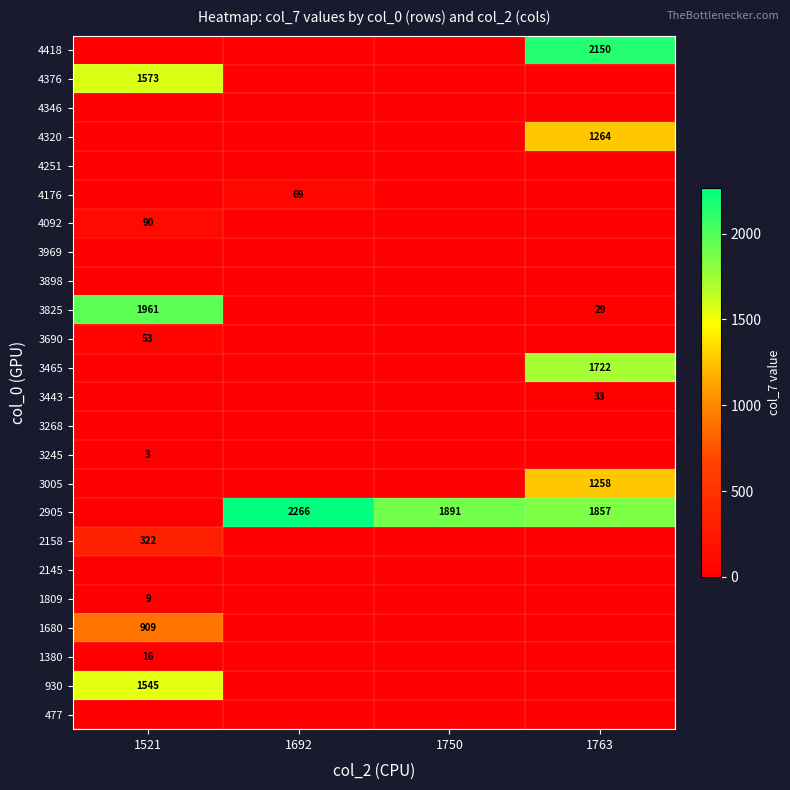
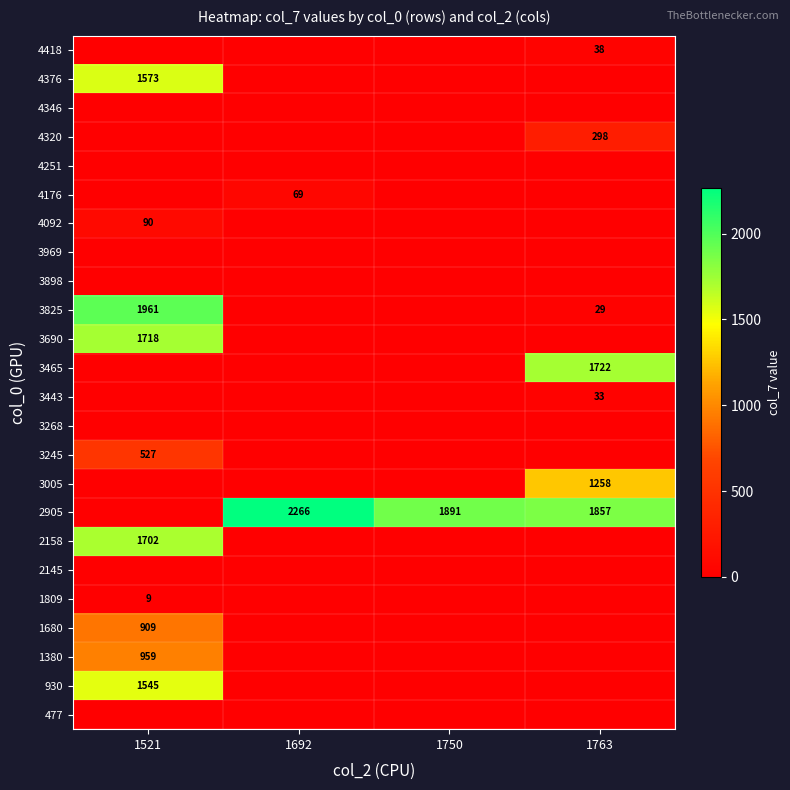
  {
    "4418": {
-     "1763": 2150
+     "1763": 38
    },
    "4376": {
      "1521": 1573
    },
    "4320": {
-     "1763": 1264
+     "1763": 298
    },
    "4176": {
      "1692": 69
    },
    "4092": {
      "1521": 90
    },
    "3825": {
      "1521": 1961,
      "1763": 29
    },
    "3690": {
-     "1521": 53
+     "1521": 1718
    },
    "3465": {
      "1763": 1722
    },
    "3443": {
      "1763": 33
    },
    "3245": {
-     "1521": 3
+     "1521": 527
    },
    "3005": {
      "1763": 1258
    },
    "2905": {
      "1692": 2266,
      "1750": 1891,
      "1763": 1857
    },
    "2158": {
-     "1521": 322
+     "1521": 1702
    },
    "1809": {
      "1521": 9
    },
    "1680": {
      "1521": 909
    },
    "1380": {
-     "1521": 16
+     "1521": 959
    },
    "930": {
      "1521": 1545
    }
  }
